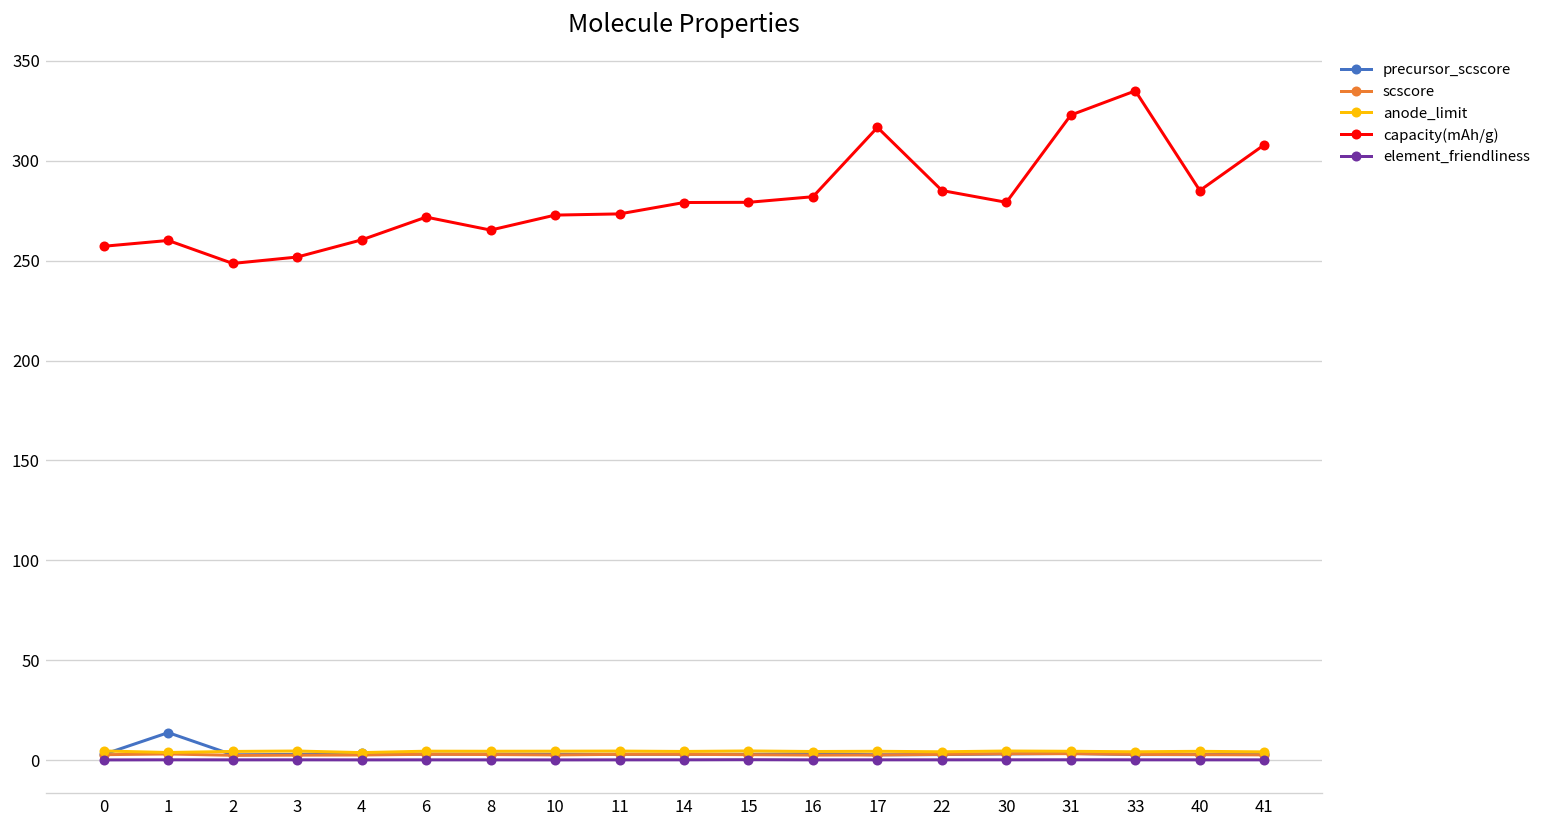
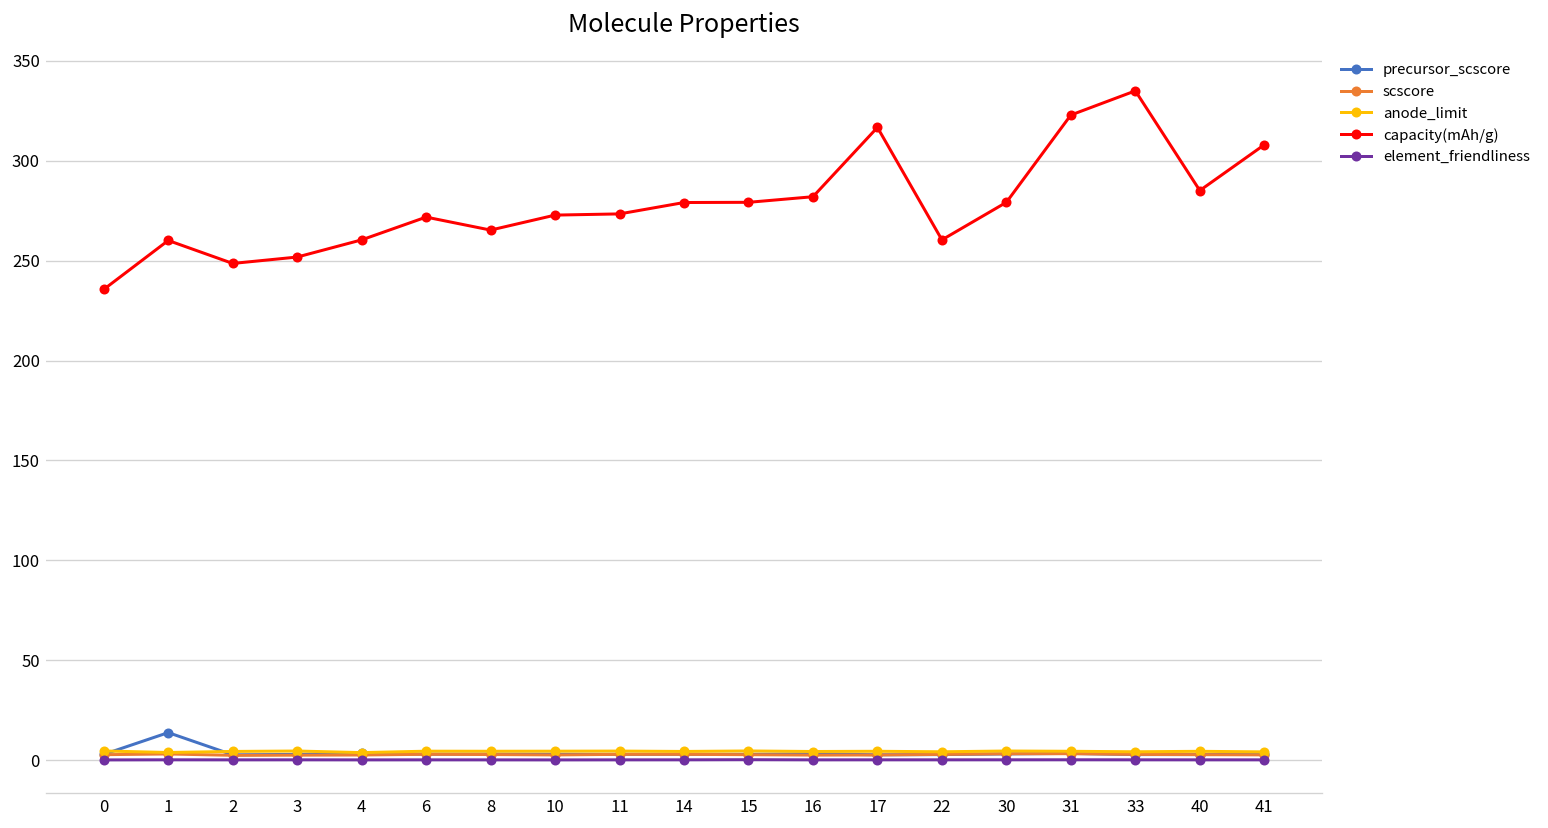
  {
    "precursor_scscore": {
      "1": 14
    },
    "anode_limit": {
      "0": 5,
      "2": 4,
      "3": 5,
      "10": 4,
      "11": 4,
      "15": 5,
      "17": 4,
      "40": 4
    },
    "capacity(mAh/g)": {
-     "0": 257,
+     "0": 236,
      "1": 260,
      "2": 249,
      "3": 252,
      "4": 260,
      "6": 272,
      "8": 265,
      "10": 273,
      "11": 273,
      "14": 279,
      "15": 279,
      "16": 282,
      "17": 317,
-     "22": 285,
+     "22": 260,
      "30": 279,
      "31": 323,
      "33": 335,
      "40": 285,
      "41": 308
    },
    "element_friendliness": {
      "0": 0,
      "1": 0,
      "2": 0,
      "3": 0,
      "4": 0,
      "6": 0,
      "8": 0,
      "10": 0,
      "11": 0,
      "14": 0,
      "15": 0,
      "16": 0,
      "17": 0,
      "22": 0,
      "30": 0,
      "31": 0,
      "33": 0,
      "40": 0,
      "41": 0
    }
  }
